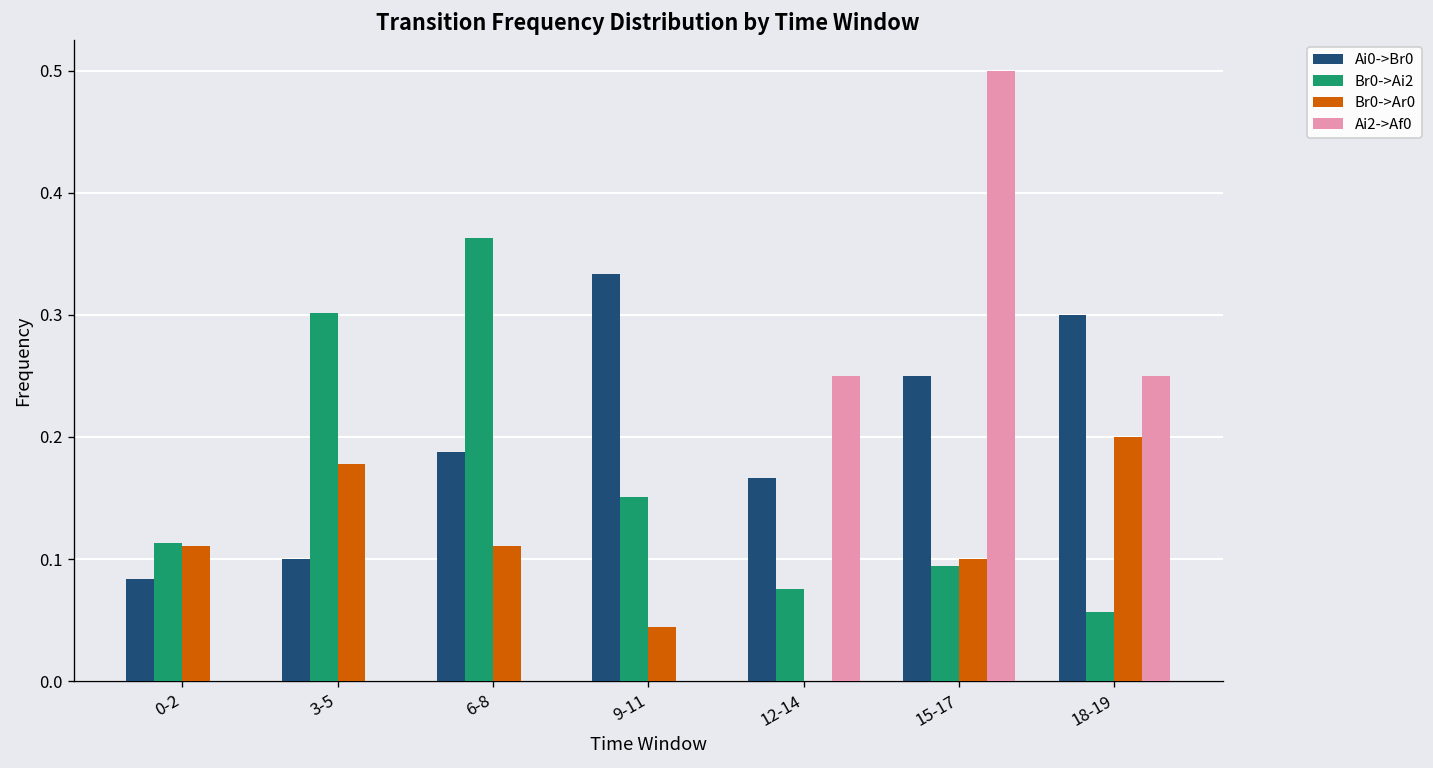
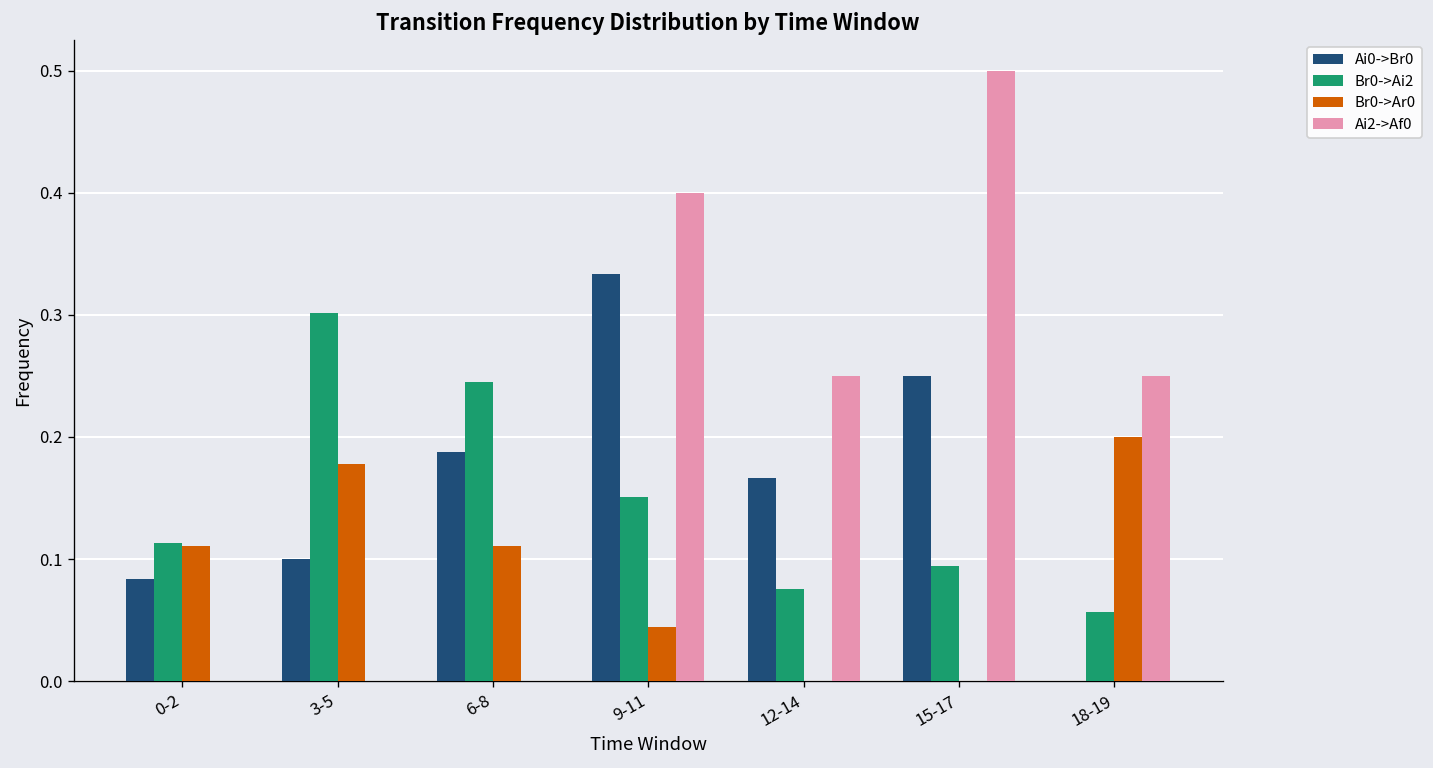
  {
    "Ai0->Br0": {
      "0-2": 0.083,
      "3-5": 0.1,
      "6-8": 0.188,
      "9-11": 0.333,
      "12-14": 0.167,
      "15-17": 0.250,
-     "18-19": 0.3
+     "18-19": 0.0
    },
    "Br0->Ai2": {
      "0-2": 0.113,
      "3-5": 0.302,
-     "6-8": 0.363,
+     "6-8": 0.245,
      "9-11": 0.151,
      "12-14": 0.075,
      "15-17": 0.094,
      "18-19": 0.057
    },
    "Br0->Ar0": {
      "0-2": 0.111,
      "3-5": 0.178,
      "6-8": 0.111,
      "9-11": 0.044,
      "12-14": 0.0,
-     "15-17": 0.1,
+     "15-17": 0.0,
      "18-19": 0.2
    },
    "Ai2->Af0": {
      "0-2": 0.0,
      "3-5": 0.0,
      "6-8": 0.0,
-     "9-11": 0.0,
+     "9-11": 0.4,
      "12-14": 0.250,
      "15-17": 0.5,
      "18-19": 0.250
    }
  }
